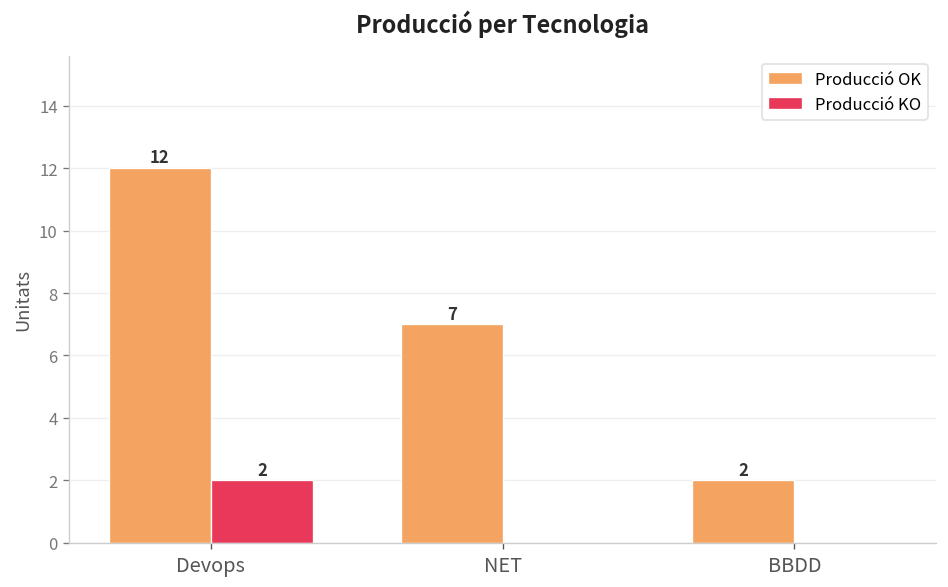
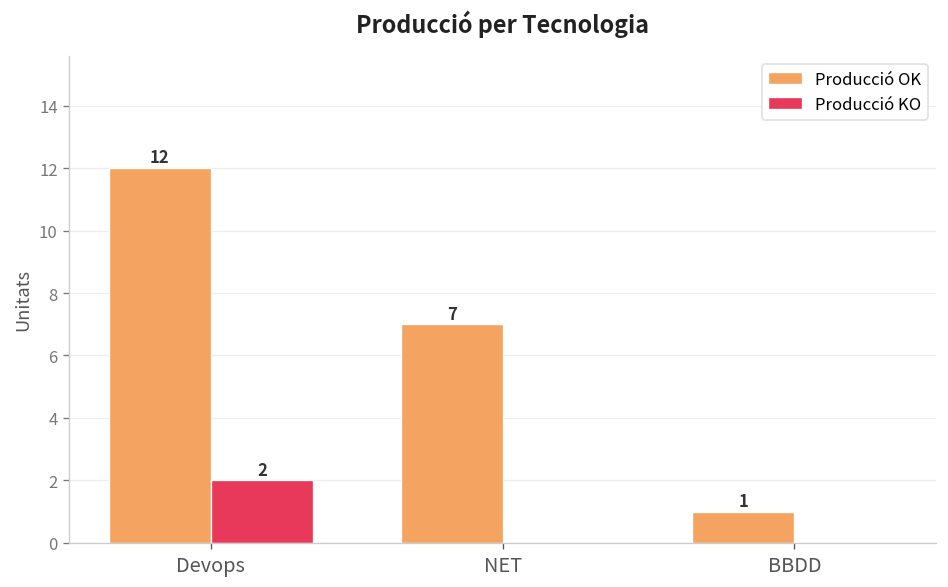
  {
    "Producció OK": {
      "Devops": 12,
      "NET": 7,
-     "BBDD": 2
+     "BBDD": 1
    },
    "Producció KO": {
      "Devops": 2
    }
  }
